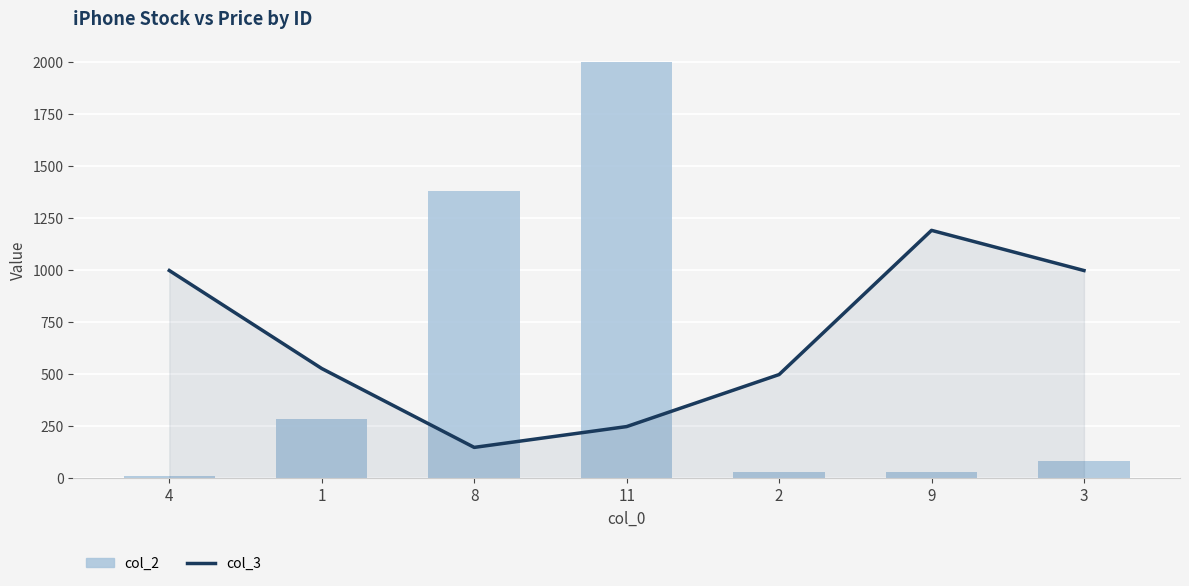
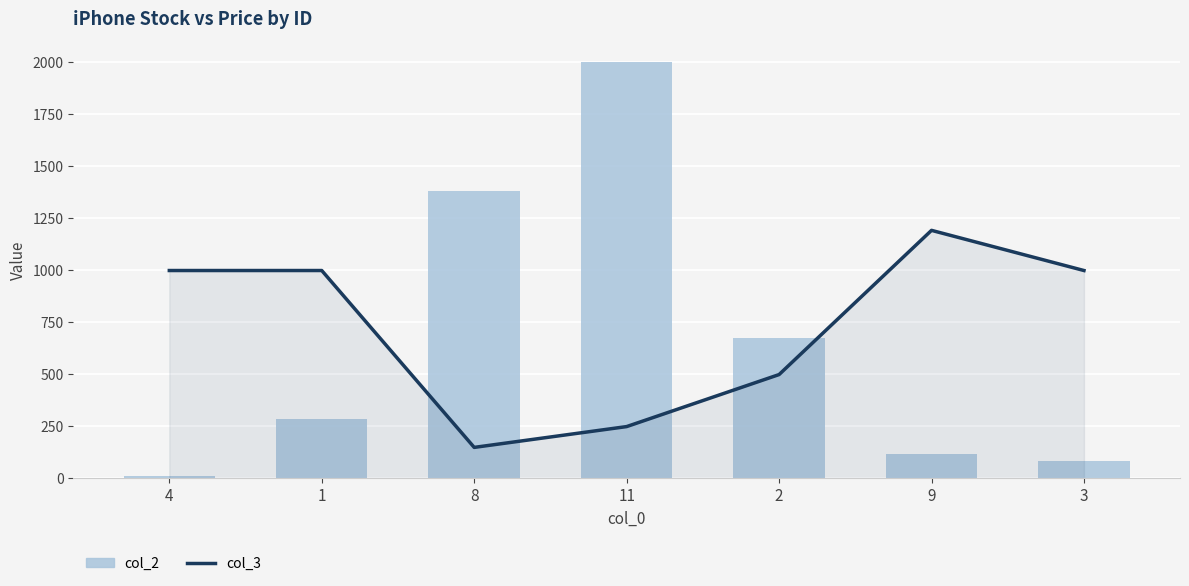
  {
    "col_3": {
      "4": 1000,
-     "1": 530,
+     "1": 1000,
      "8": 150,
      "11": 250,
      "2": 500,
      "9": 1190,
      "3": 1000
    },
    "col_2": {
      "1": 280,
      "8": 1380,
      "11": 2000,
-     "2": 30,
-     "9": 30,
+     "2": 670,
+     "9": 120,
      "3": 80
    }
  }
